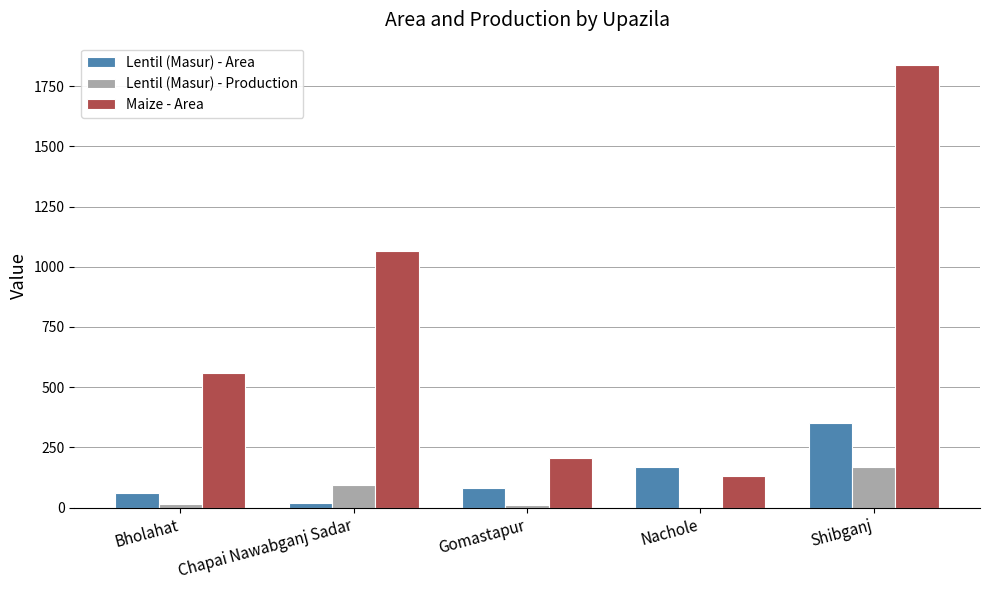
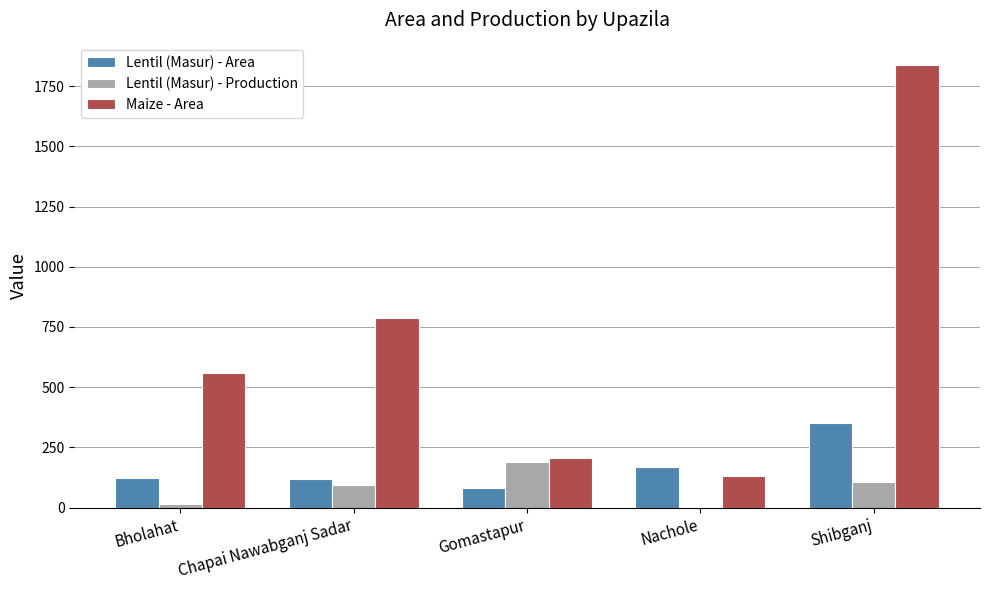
  {
    "Lentil (Masur) - Area": {
-     "Bholahat": 60,
-     "Chapai Nawabganj Sadar": 20,
+     "Bholahat": 120,
+     "Chapai Nawabganj Sadar": 120,
      "Gomastapur": 80,
      "Nachole": 170,
      "Shibganj": 350
    },
    "Lentil (Masur) - Production": {
      "Bholahat": 20,
      "Chapai Nawabganj Sadar": 90,
-     "Gomastapur": 10,
-     "Shibganj": 170
+     "Gomastapur": 190,
+     "Shibganj": 110
    },
    "Maize - Area": {
      "Bholahat": 560,
-     "Chapai Nawabganj Sadar": 1070,
+     "Chapai Nawabganj Sadar": 790,
      "Gomastapur": 210,
      "Nachole": 130,
      "Shibganj": 1840
    }
  }
